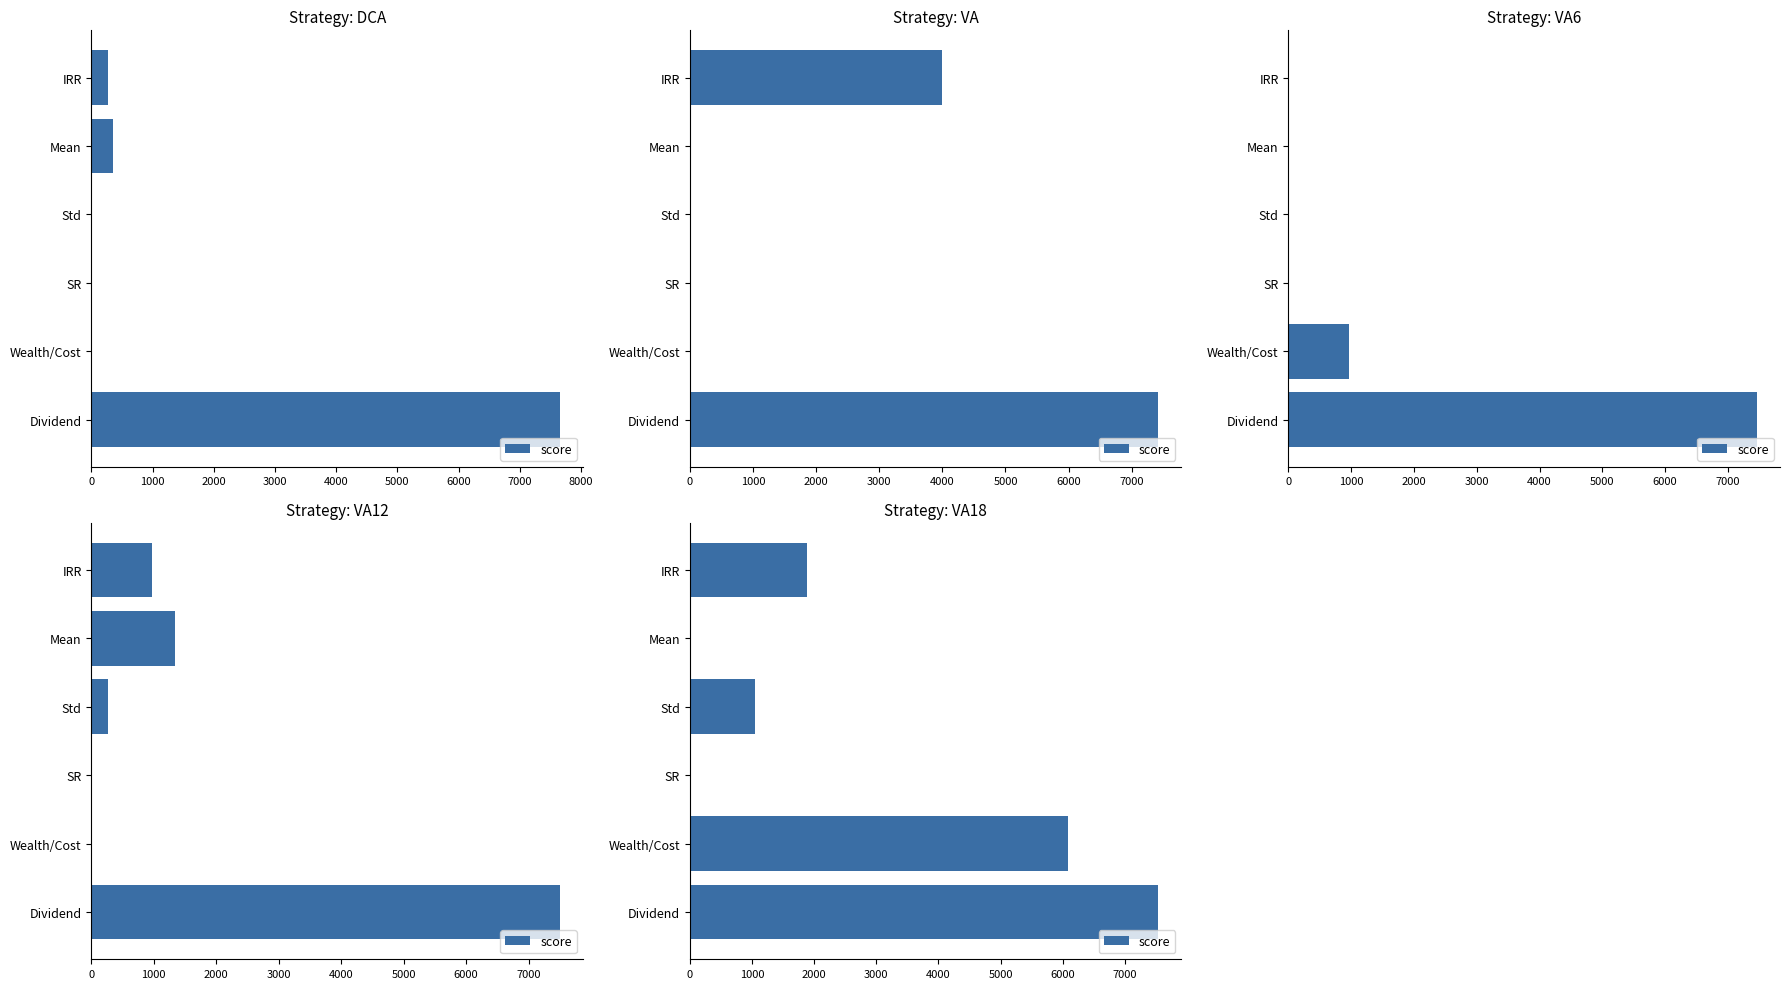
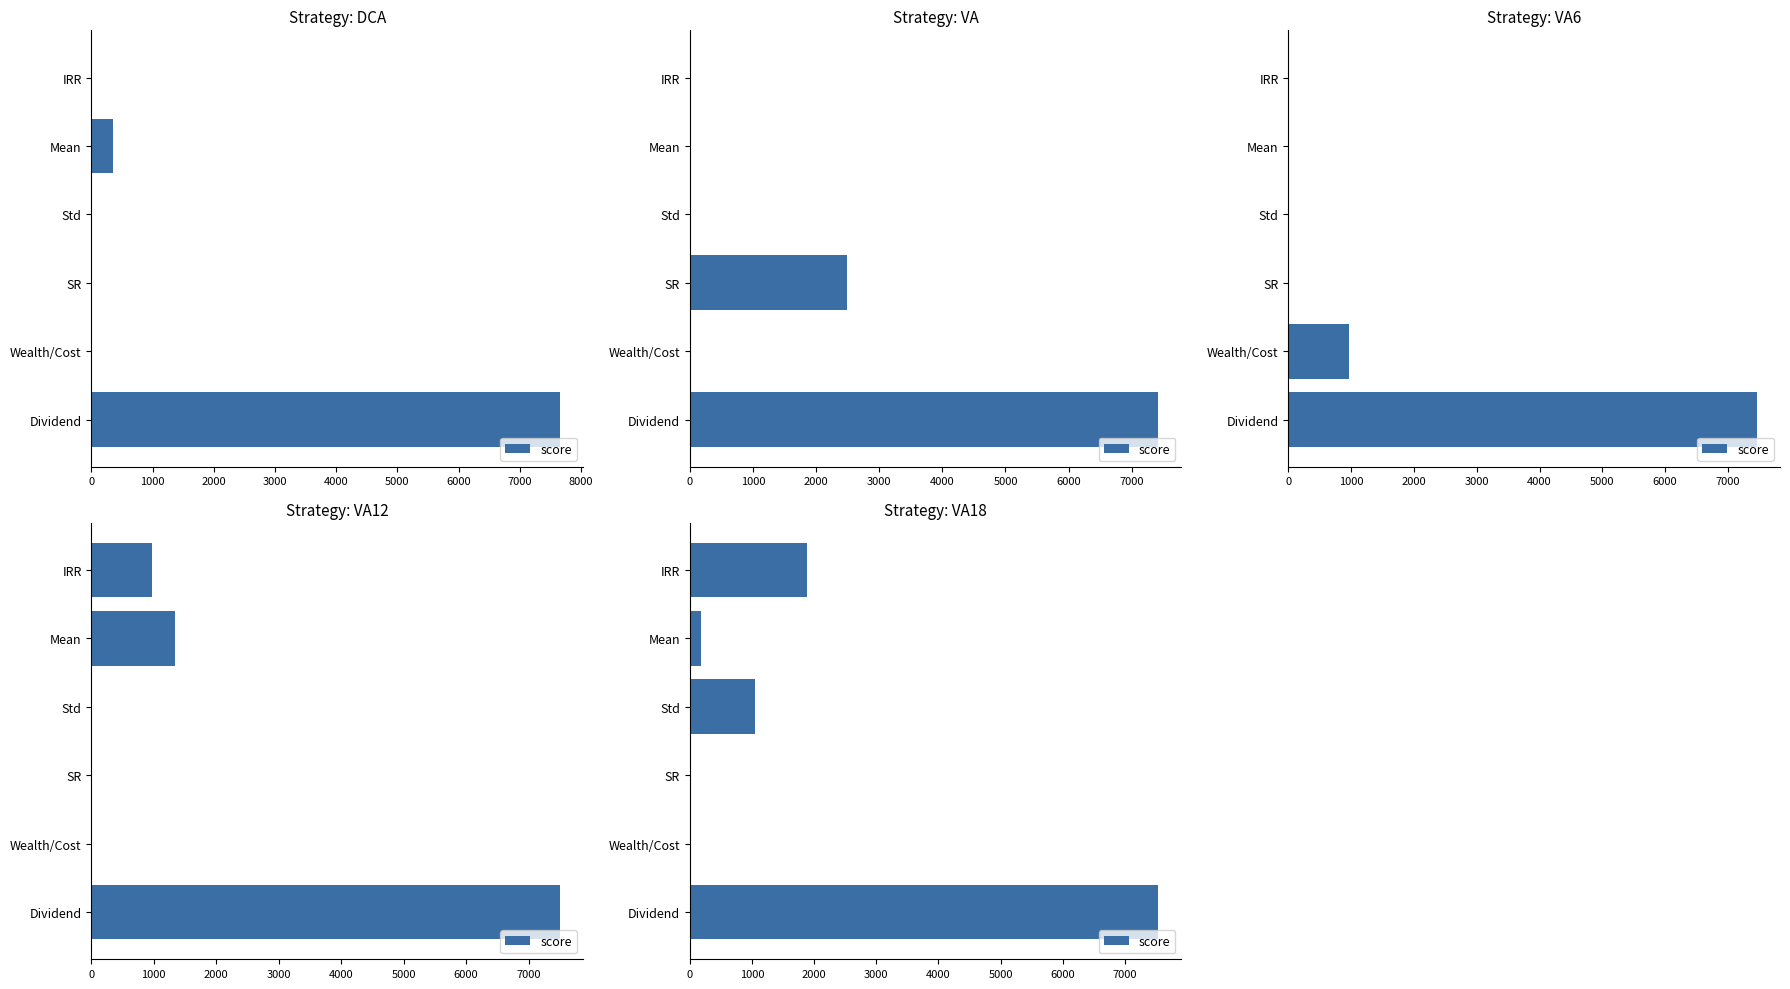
  {
    "Strategy: DCA": {
-     "IRR": 300,
+     "IRR": 0,
      "Mean": 300,
      "Dividend": 7600
    },
    "Strategy: VA": {
-     "IRR": 4000,
-     "SR": 0,
+     "IRR": 0,
+     "SR": 2500,
      "Dividend": 7400
    },
    "Strategy: VA6": {
      "Wealth/Cost": 1000,
      "Dividend": 7500
    },
    "Strategy: VA12": {
      "IRR": 1000,
      "Mean": 1300,
-     "Std": 300,
+     "Std": 0,
      "Dividend": 7500
    },
    "Strategy: VA18": {
      "IRR": 1900,
-     "Mean": 0,
+     "Mean": 200,
      "Std": 1000,
-     "Wealth/Cost": 6100,
+     "Wealth/Cost": 0,
      "Dividend": 7500
    }
  }
